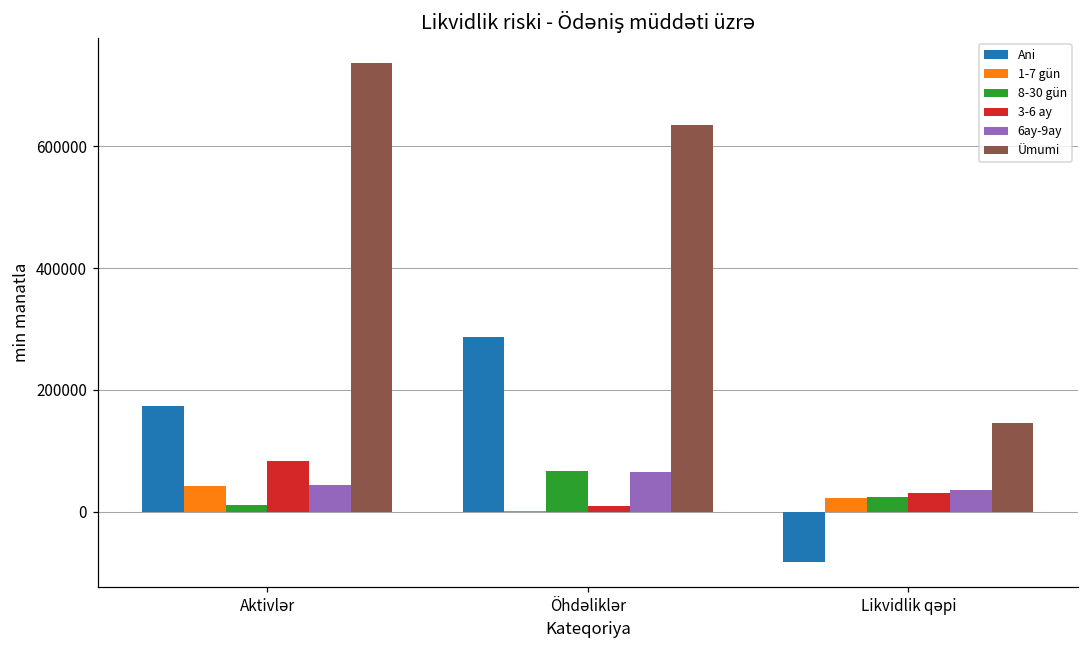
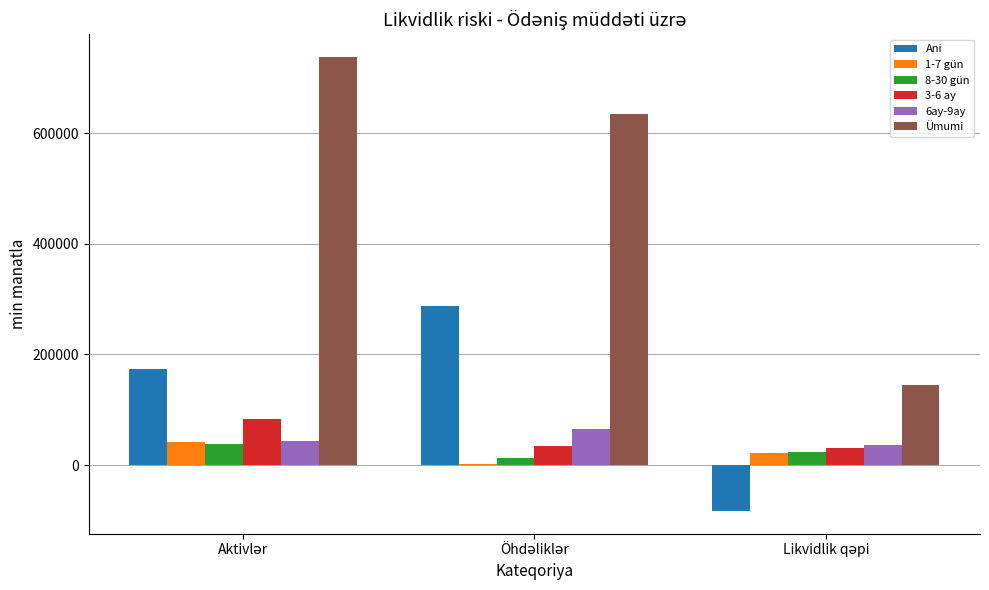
  {
    "Ani": {
      "Aktivlər": 170000,
      "Öhdəliklər": 290000,
      "Likvidlik qəpi": -80000
    },
    "1-7 gün": {
      "Aktivlər": 40000,
      "Likvidlik qəpi": 20000
    },
    "8-30 gün": {
-     "Aktivlər": 10000,
-     "Öhdəliklər": 70000,
+     "Aktivlər": 40000,
+     "Öhdəliklər": 10000,
      "Likvidlik qəpi": 20000
    },
    "3-6 ay": {
      "Aktivlər": 80000,
-     "Öhdəliklər": 10000,
+     "Öhdəliklər": 30000,
      "Likvidlik qəpi": 30000
    },
    "6ay-9ay": {
      "Aktivlər": 40000,
      "Öhdəliklər": 70000,
      "Likvidlik qəpi": 40000
    },
    "Ümumi": {
      "Aktivlər": 740000,
      "Öhdəliklər": 630000,
      "Likvidlik qəpi": 150000
    }
  }
